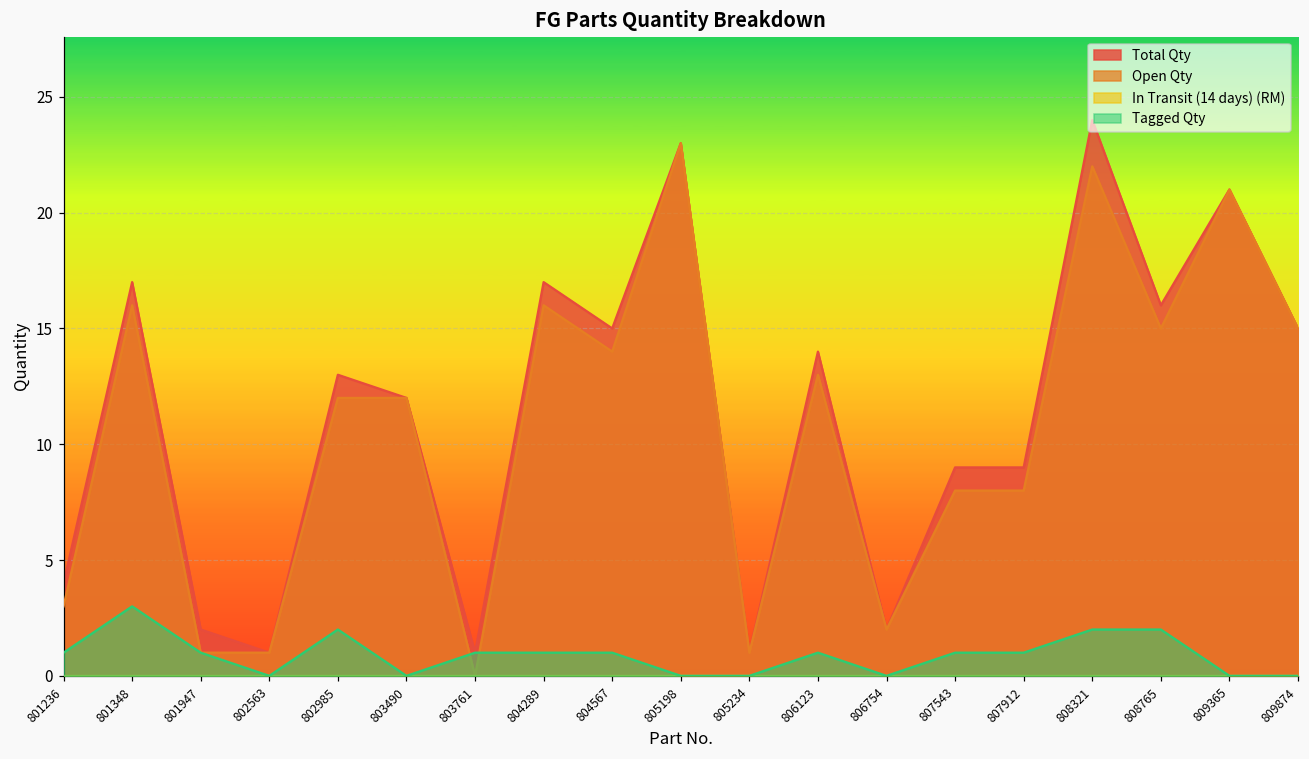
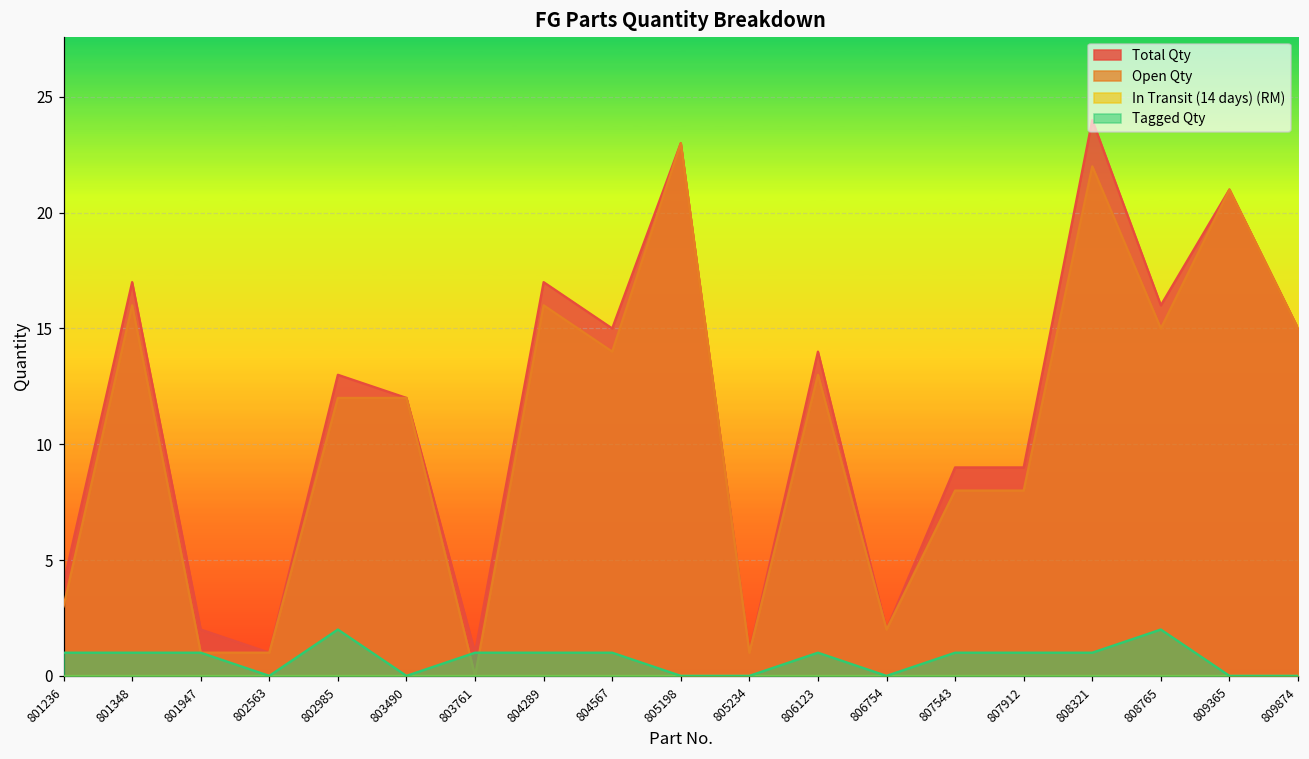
  {
    "In Transit (14 days) (RM)": {
      "801236": 0,
      "801348": 0,
      "801947": 0,
      "802985": 0,
      "804289": 0,
      "804567": 0,
      "806123": 0,
      "807543": 0,
      "807912": 0,
      "808321": 0,
      "808765": 0
    },
    "Tagged Qty": {
      "801236": 1,
-     "801348": 3,
+     "801348": 1,
      "802985": 2,
      "804289": 1,
      "804567": 1,
      "806123": 1,
      "807543": 1,
      "807912": 1,
-     "808321": 2,
+     "808321": 1,
      "808765": 2
    }
  }
